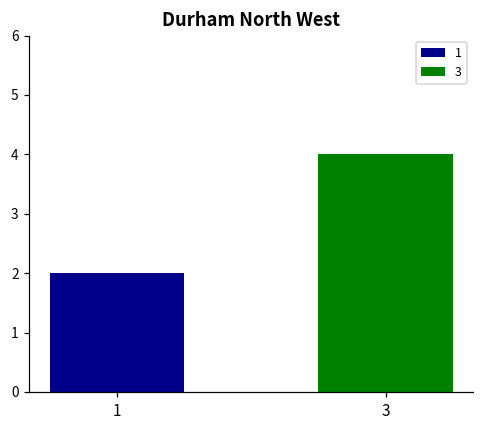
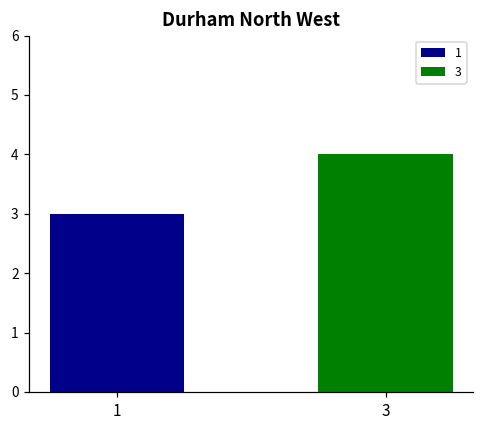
  {
-   "1": 2,
+   "1": 3,
    "3": 4
  }
